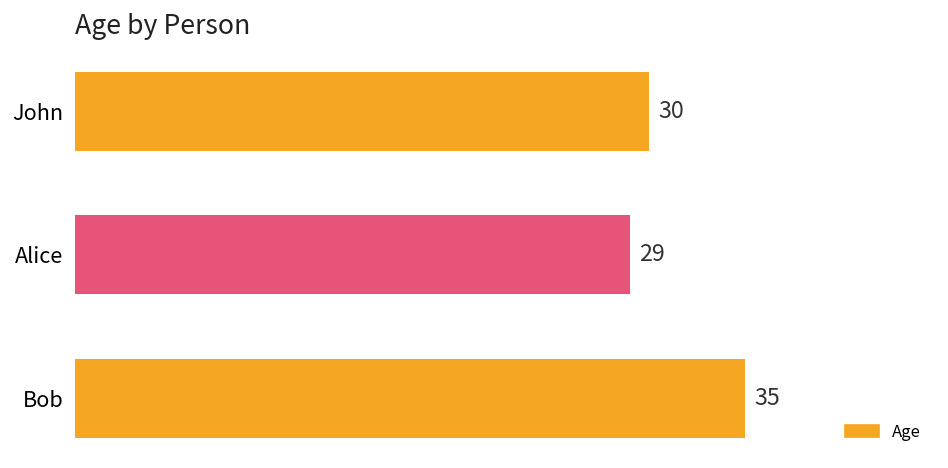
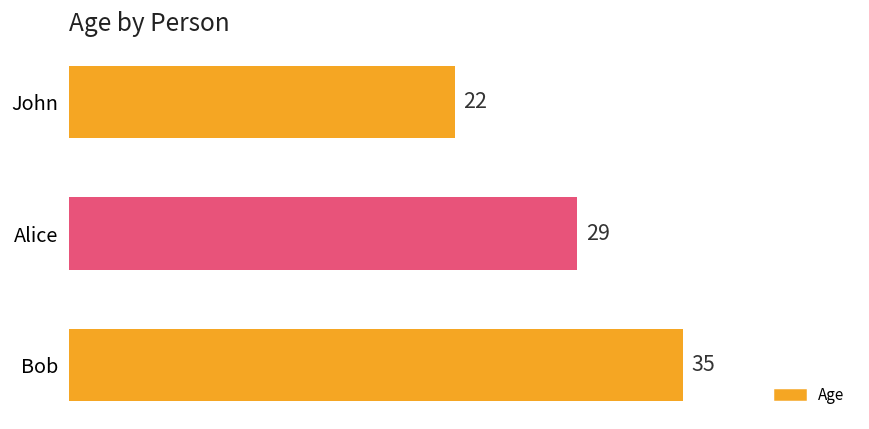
  {
-   "John": 30,
+   "John": 22,
    "Alice": 29,
    "Bob": 35
  }
